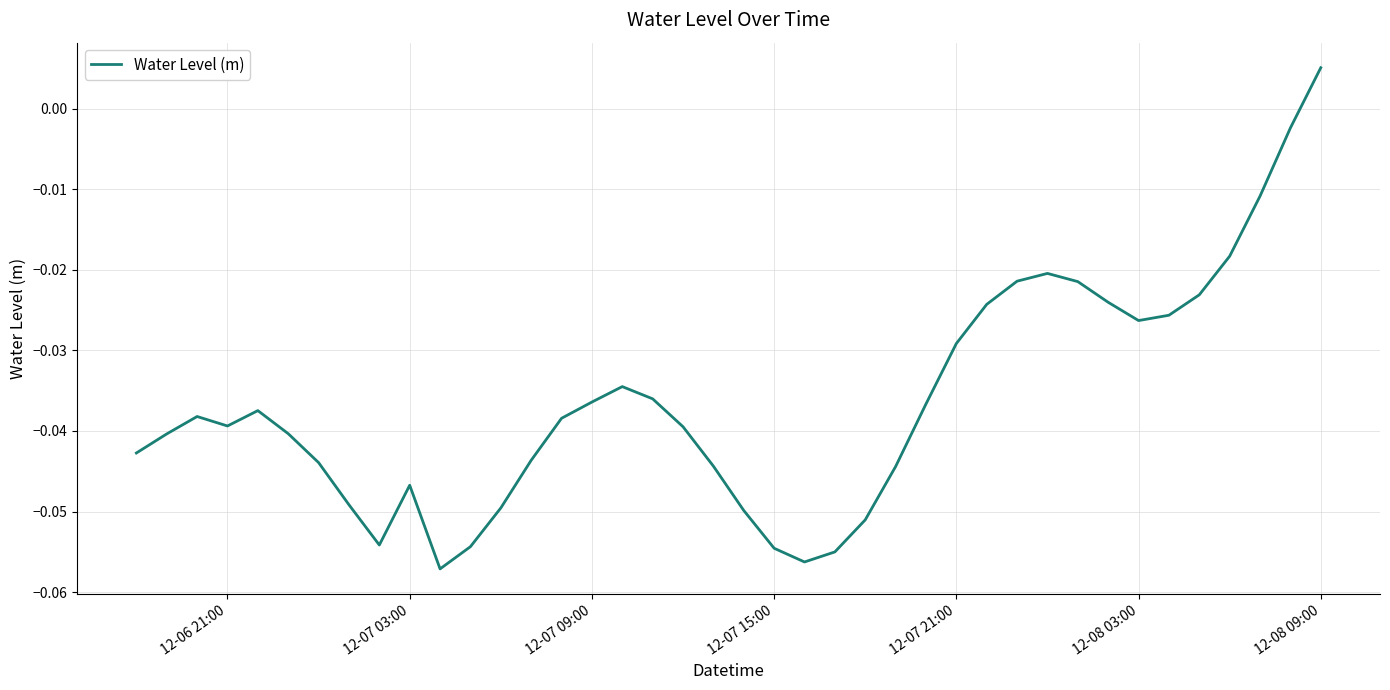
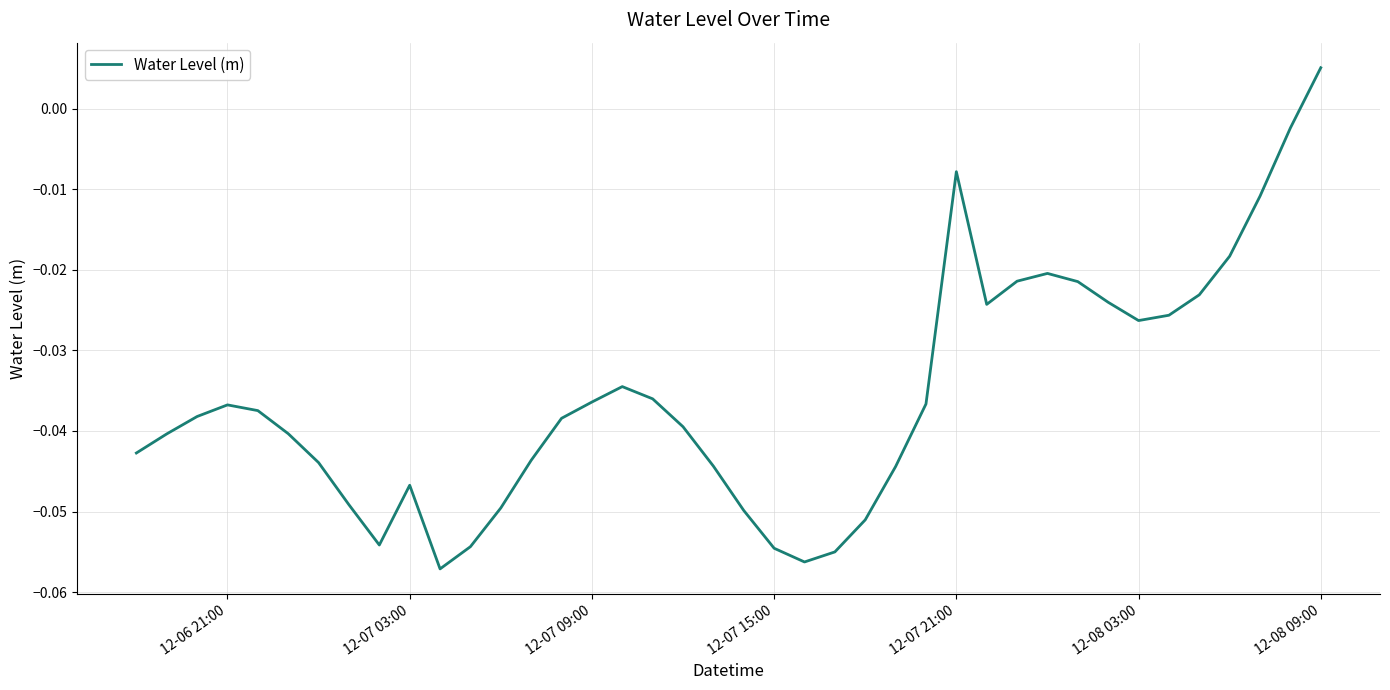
  {
-   "12-06 21:00": -0.039,
+   "12-06 21:00": -0.037,
    "12-07 03:00": -0.047,
    "12-07 09:00": -0.036,
    "12-07 15:00": -0.055,
-   "12-07 21:00": -0.029,
+   "12-07 21:00": -0.008,
    "12-08 03:00": -0.026,
    "12-08 09:00": 0.005
  }
